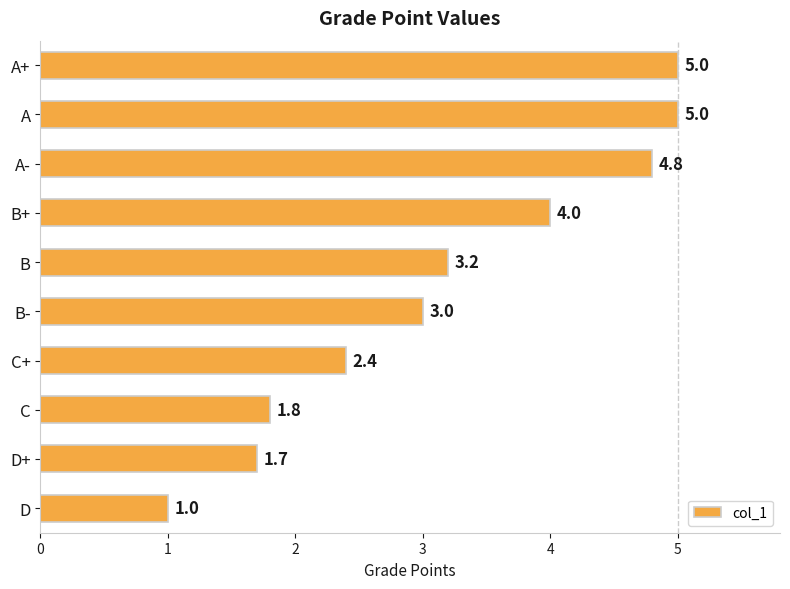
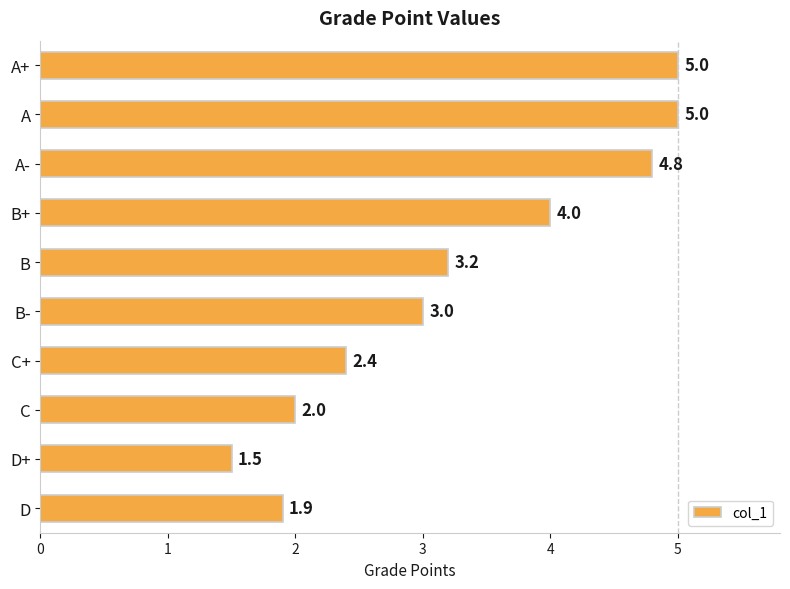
  {
    "A+": 5.0,
    "A": 5.0,
    "A-": 4.8,
    "B+": 4.0,
    "B": 3.2,
    "B-": 3.0,
    "C+": 2.4,
-   "C": 1.8,
-   "D+": 1.7,
-   "D": 1.0
+   "C": 2.0,
+   "D+": 1.5,
+   "D": 1.9
  }
